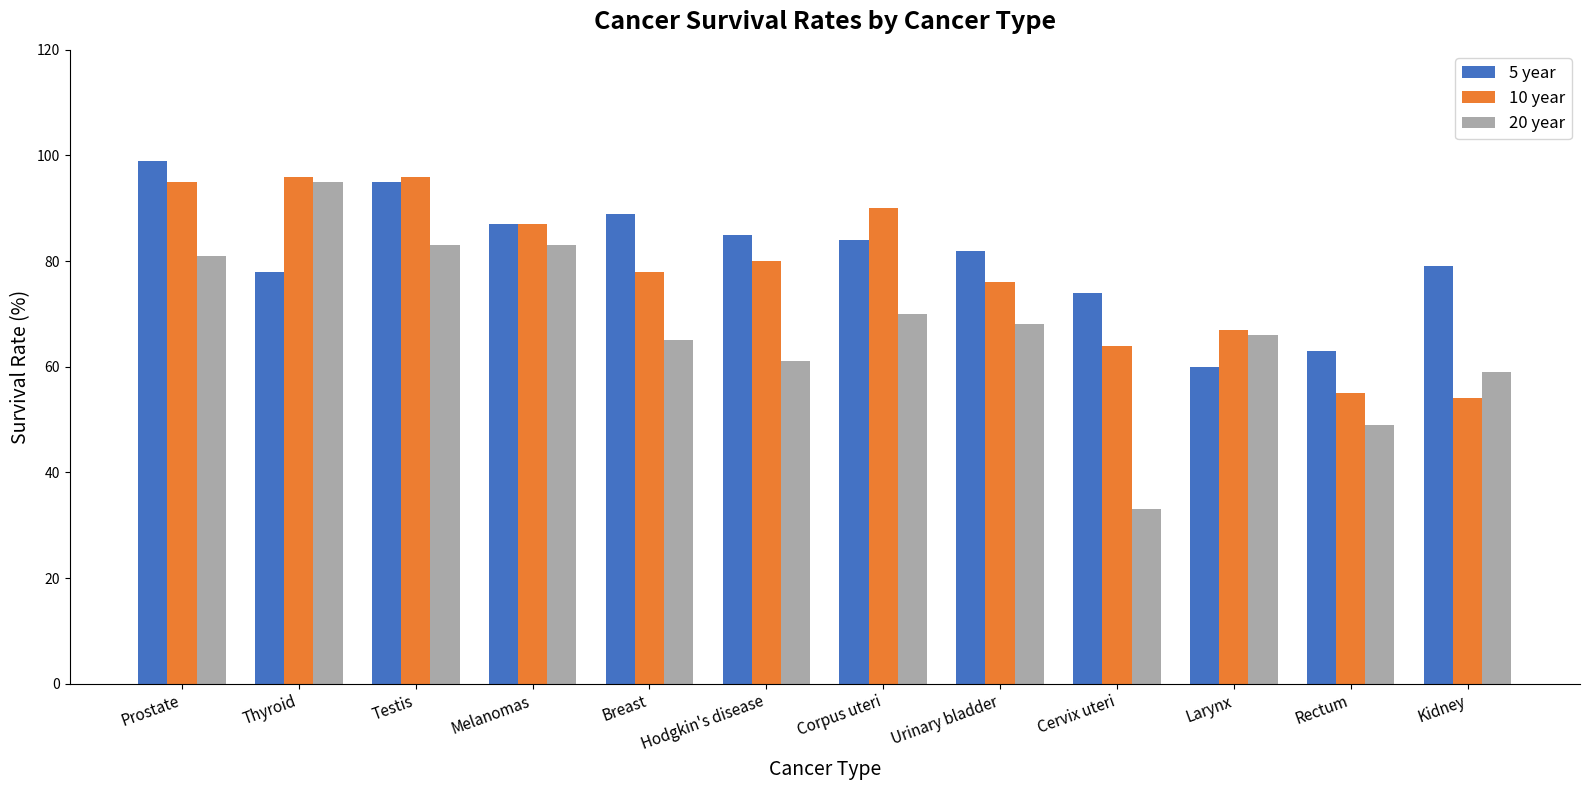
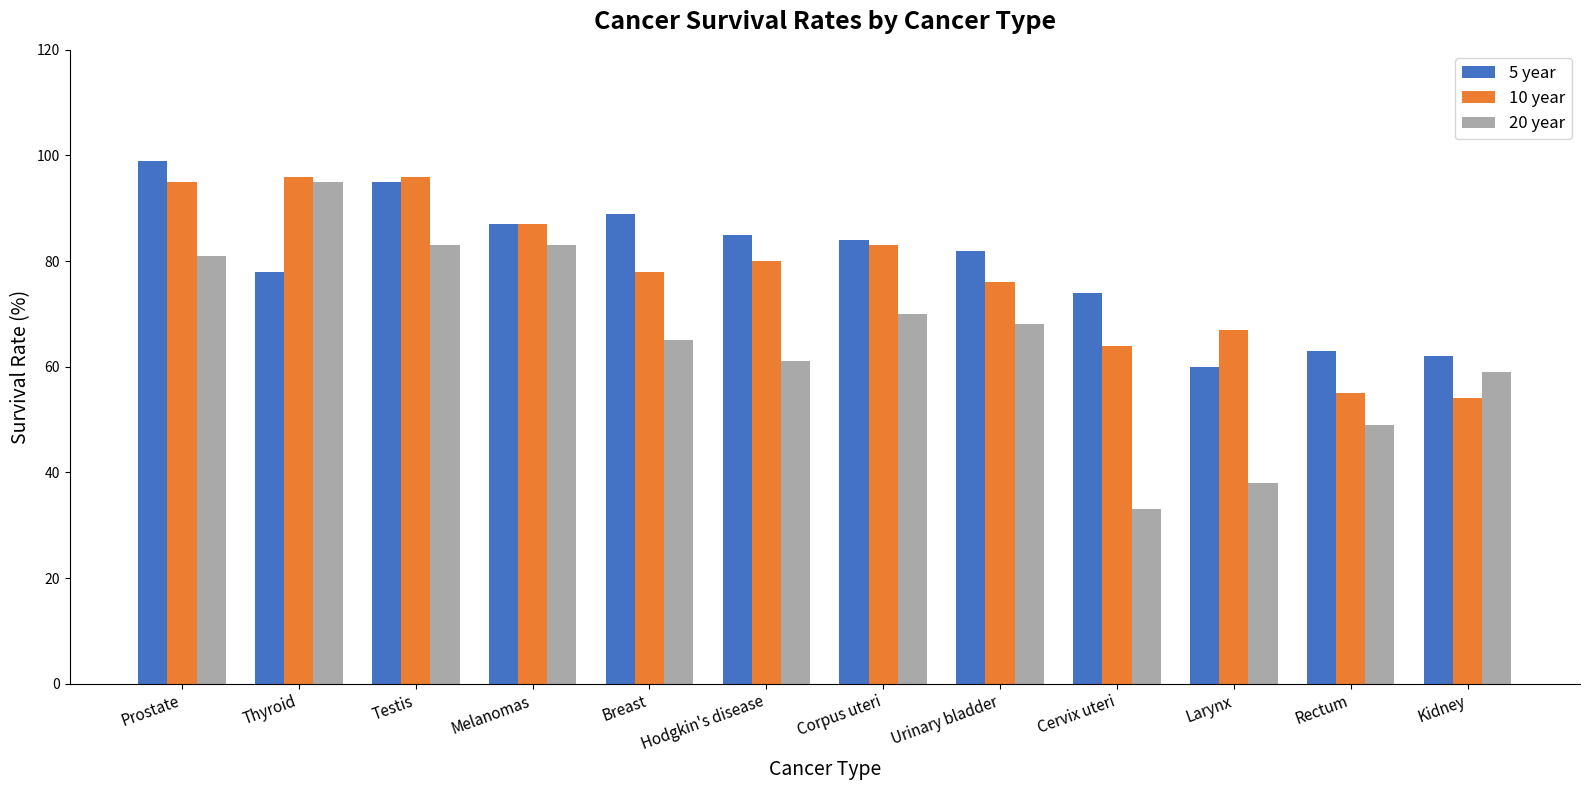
  {
    "5 year": {
      "Prostate": 99,
      "Thyroid": 78,
      "Testis": 95,
      "Melanomas": 87,
      "Breast": 89,
      "Hodgkin's disease": 85,
      "Corpus uteri": 84,
      "Urinary bladder": 82,
      "Cervix uteri": 74,
      "Larynx": 60,
      "Rectum": 63,
-     "Kidney": 79
+     "Kidney": 62
    },
    "10 year": {
      "Prostate": 95,
      "Thyroid": 96,
      "Testis": 96,
      "Melanomas": 87,
      "Breast": 78,
      "Hodgkin's disease": 80,
-     "Corpus uteri": 90,
+     "Corpus uteri": 83,
      "Urinary bladder": 76,
      "Cervix uteri": 64,
      "Larynx": 67,
      "Rectum": 55,
      "Kidney": 54
    },
    "20 year": {
      "Prostate": 81,
      "Thyroid": 95,
      "Testis": 83,
      "Melanomas": 83,
      "Breast": 65,
      "Hodgkin's disease": 61,
      "Corpus uteri": 70,
      "Urinary bladder": 68,
      "Cervix uteri": 33,
-     "Larynx": 66,
+     "Larynx": 38,
      "Rectum": 49,
      "Kidney": 59
    }
  }
